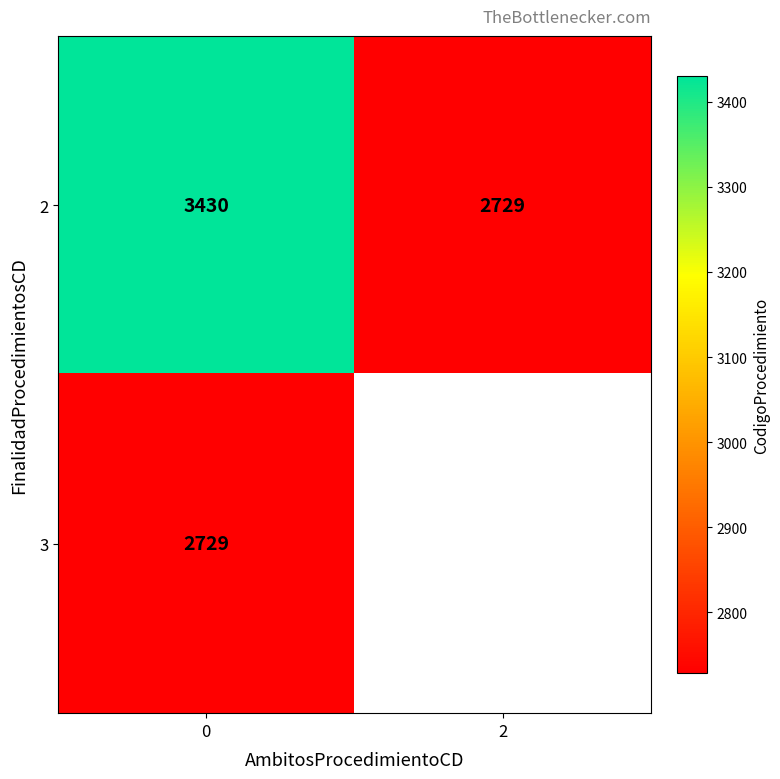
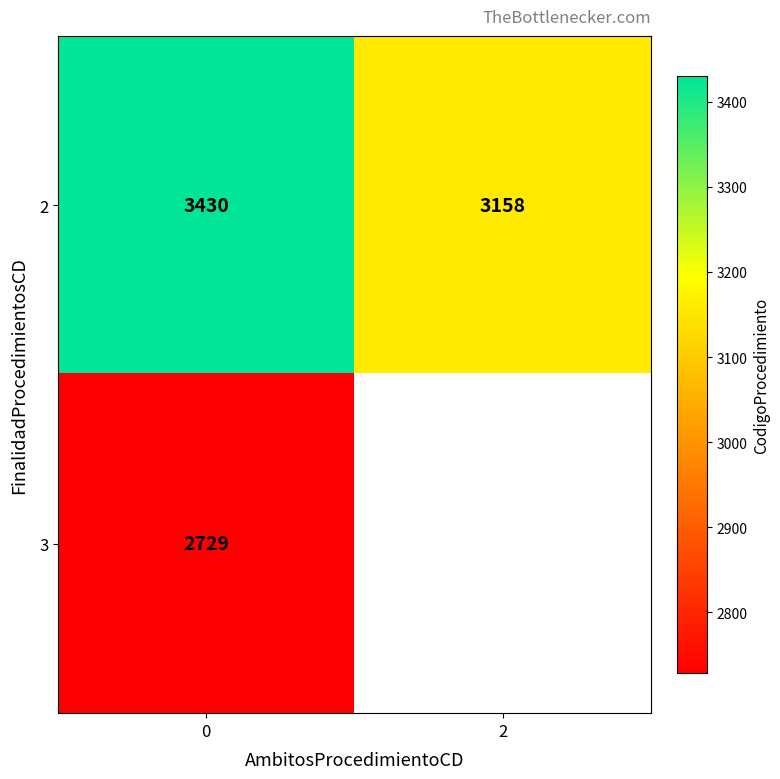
  {
    "2": {
      "0": 3430,
-     "2": 2729
+     "2": 3158
    },
    "3": {
      "0": 2729
    }
  }
